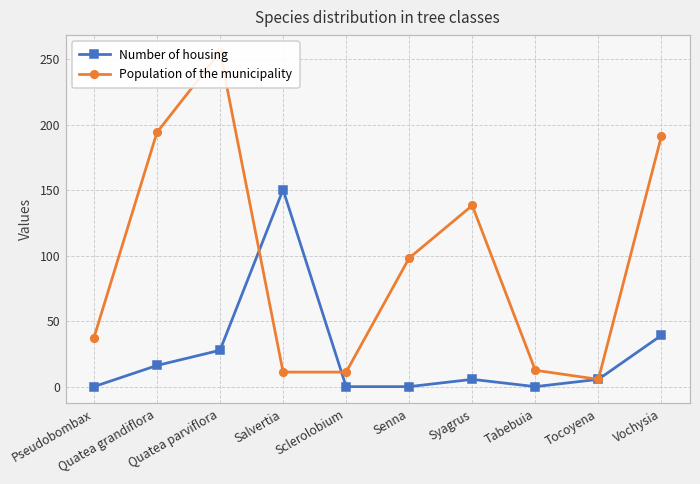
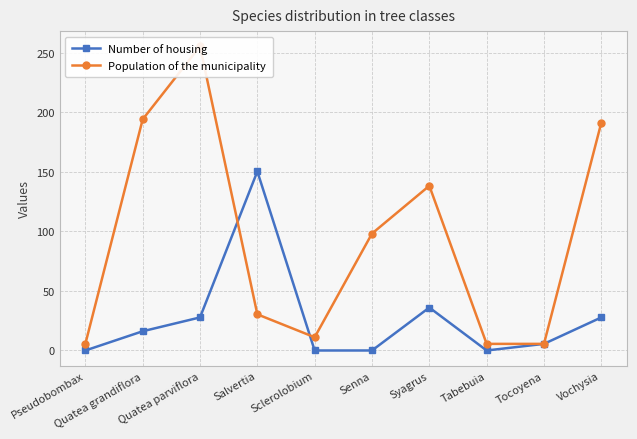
  {
    "Number of housing": {
      "Pseudobombax": 0,
      "Quatea grandiflora": 16,
      "Quatea parviflora": 28,
      "Salvertia": 150,
      "Sclerolobium": 0,
      "Senna": 0,
-     "Syagrus": 6,
+     "Syagrus": 36,
      "Tabebuia": 0,
-     "Vochysia": 39
+     "Vochysia": 28
    },
    "Population of the municipality": {
-     "Pseudobombax": 37,
+     "Pseudobombax": 6,
      "Quatea grandiflora": 194,
-     "Salvertia": 11,
+     "Salvertia": 30,
      "Sclerolobium": 11,
      "Senna": 98,
      "Syagrus": 138,
-     "Tabebuia": 13,
+     "Tabebuia": 6,
      "Vochysia": 191
    }
  }
